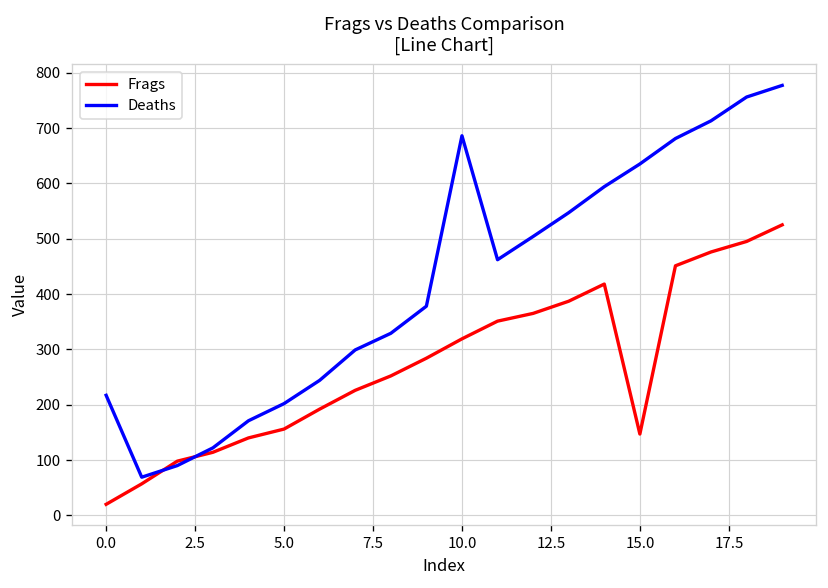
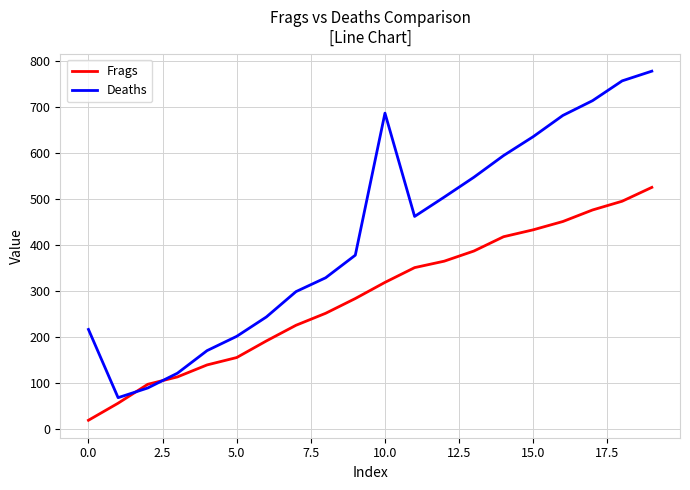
  {
    "Frags": {
      "0.0": 20,
      "5.0": 160,
      "10.0": 320,
-     "15.0": 150
+     "15.0": 430
    },
    "Deaths": {
      "0.0": 220,
      "5.0": 200,
      "10.0": 690,
      "15.0": 640
    }
  }
